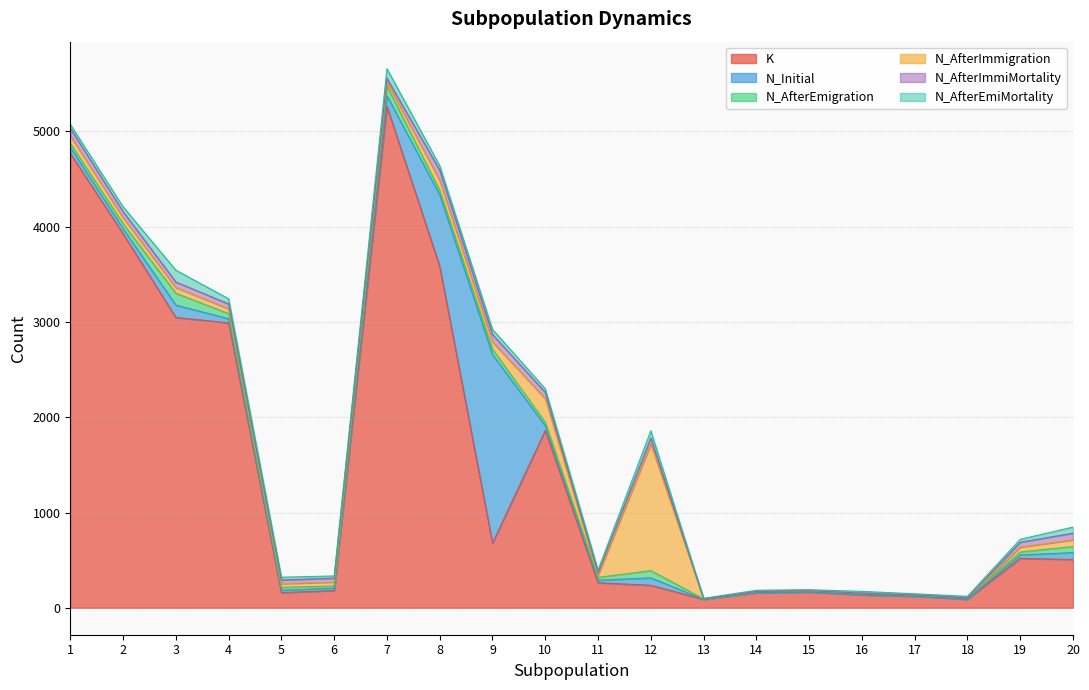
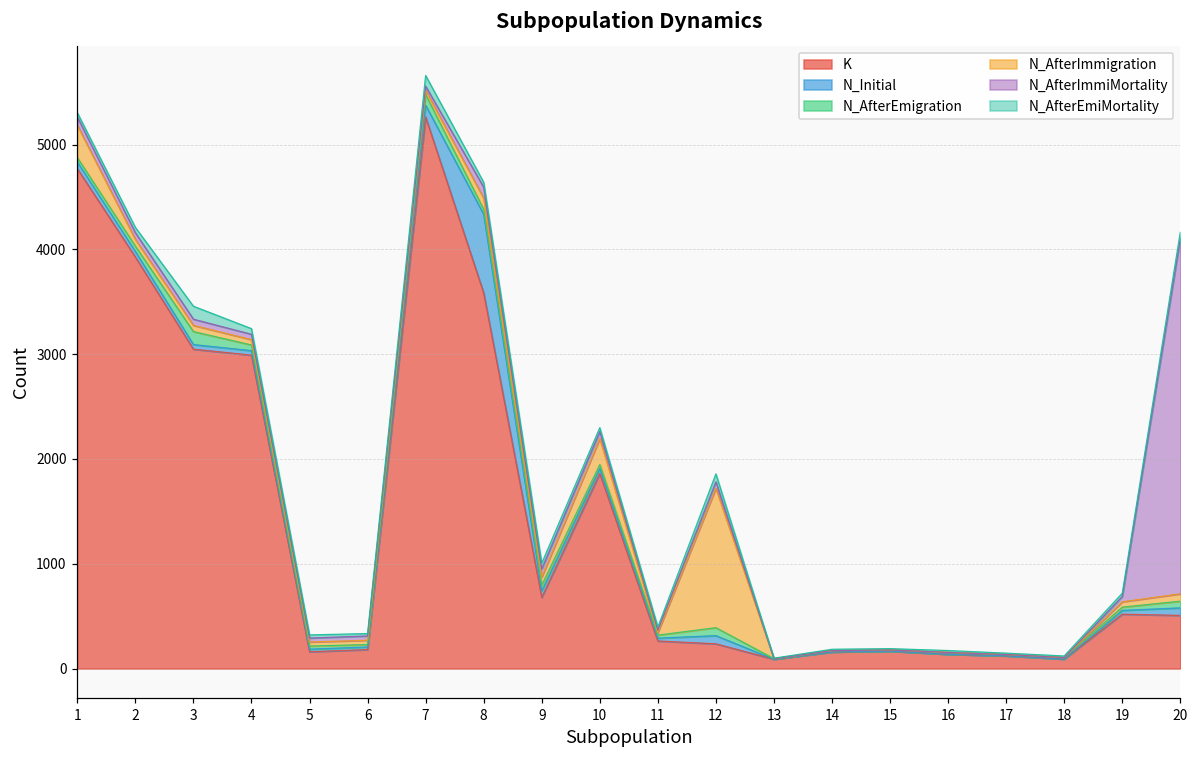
  {
    "K": {
      "1": 4800,
      "2": 3900,
      "3": 3000,
      "4": 3000,
      "7": 5300,
      "8": 3600,
      "9": 700,
      "10": 1900,
      "11": 300,
      "12": 200,
      "19": 500,
      "20": 500
    },
    "N_Initial": {
      "1": 100,
      "2": 100,
-     "3": 100,
+     "3": 0,
      "4": 0,
      "7": 100,
      "8": 800,
-     "9": 2000,
+     "9": 100,
      "10": 0,
      "11": 0,
      "12": 100,
      "19": 0,
      "20": 100
    },
    "N_AfterImmigration": {
-     "1": 100,
+     "1": 300,
      "2": 100,
      "3": 100,
      "4": 100,
      "5": 0,
      "6": 0,
      "7": 0,
      "8": 100,
      "9": 100,
      "10": 200,
      "12": 1300,
      "19": 100,
      "20": 100
    },
    "N_AfterImmiMortality": {
      "1": 100,
      "2": 100,
      "3": 100,
      "4": 100,
      "5": 0,
      "7": 0,
      "8": 100,
      "9": 100,
      "10": 100,
      "12": 100,
      "19": 100,
-     "20": 100
+     "20": 3400
    }
  }
